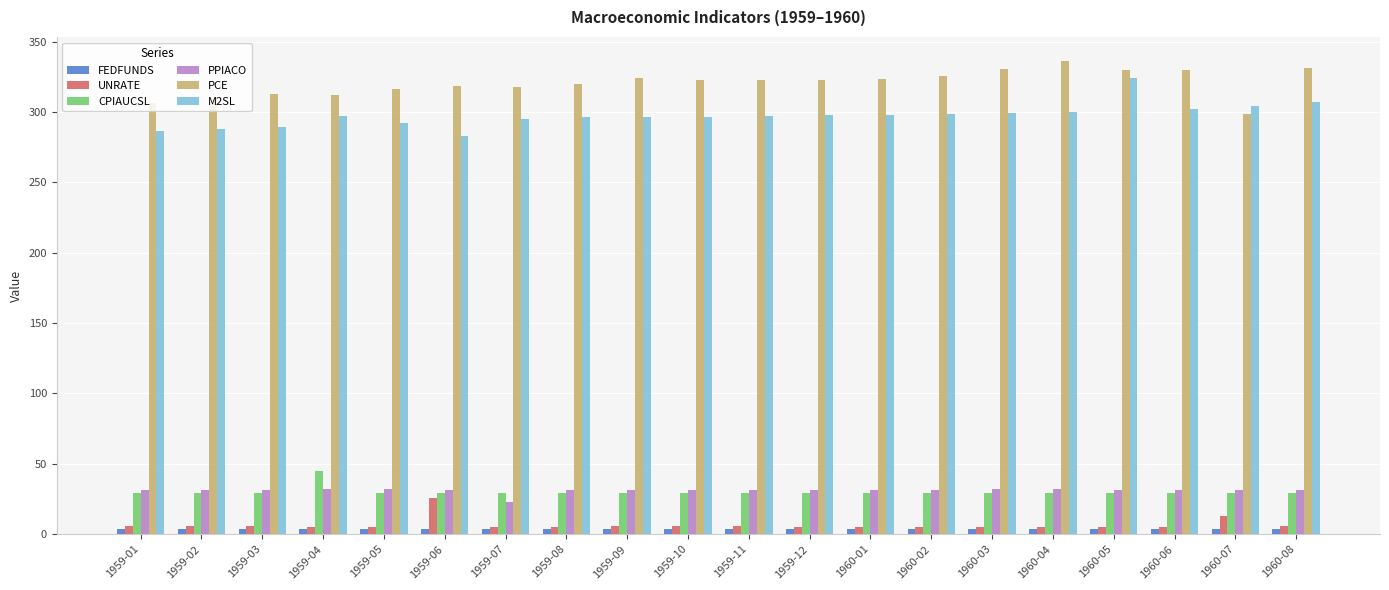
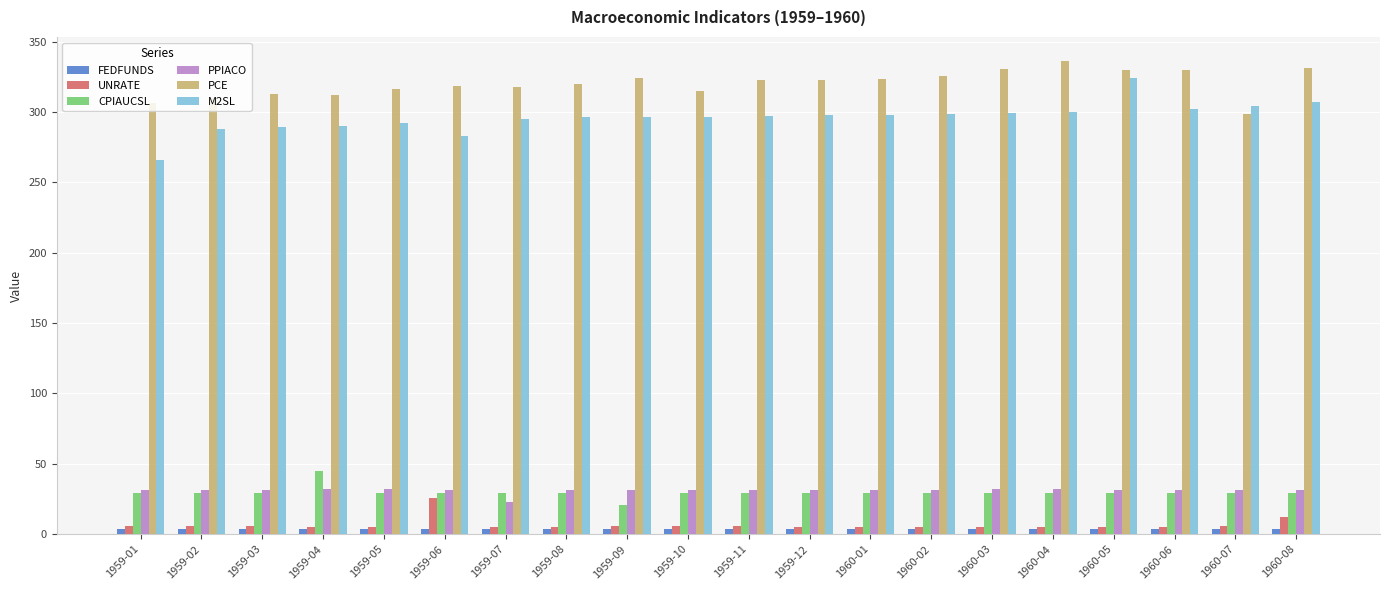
  {
    "FEDFUNDS": {
      "1959-01": 4,
      "1959-02": 4,
      "1959-03": 4,
      "1959-04": 4,
      "1959-05": 4,
      "1959-06": 4,
      "1959-07": 4,
      "1959-08": 4,
      "1959-09": 4,
      "1959-10": 4,
      "1959-11": 4,
      "1959-12": 4,
      "1960-01": 4,
      "1960-02": 4,
      "1960-03": 4,
      "1960-04": 4,
      "1960-05": 4,
      "1960-06": 4,
      "1960-07": 4,
      "1960-08": 4
    },
    "UNRATE": {
      "1959-01": 6,
      "1959-02": 6,
      "1959-03": 6,
      "1959-04": 5,
      "1959-05": 5,
      "1959-06": 26,
      "1959-07": 5,
      "1959-08": 5,
      "1959-09": 6,
      "1959-10": 6,
      "1959-11": 6,
      "1959-12": 5,
      "1960-01": 5,
      "1960-02": 5,
      "1960-03": 5,
      "1960-04": 5,
      "1960-05": 5,
      "1960-06": 5,
-     "1960-07": 13,
-     "1960-08": 6
+     "1960-07": 6,
+     "1960-08": 12
    },
    "CPIAUCSL": {
      "1959-01": 29,
      "1959-02": 29,
      "1959-03": 29,
      "1959-04": 45,
      "1959-05": 29,
      "1959-06": 29,
      "1959-07": 29,
      "1959-08": 29,
-     "1959-09": 29,
+     "1959-09": 21,
      "1959-10": 29,
      "1959-11": 29,
      "1959-12": 29,
      "1960-01": 29,
      "1960-02": 29,
      "1960-03": 29,
      "1960-04": 30,
      "1960-05": 30,
      "1960-06": 30,
      "1960-07": 30,
      "1960-08": 30
    },
    "PPIACO": {
      "1959-01": 32,
      "1959-02": 32,
      "1959-03": 32,
      "1959-04": 32,
      "1959-05": 32,
      "1959-06": 32,
      "1959-07": 23,
      "1959-08": 32,
      "1959-09": 32,
      "1959-10": 32,
      "1959-11": 32,
      "1959-12": 32,
      "1960-01": 32,
      "1960-02": 32,
      "1960-03": 32,
      "1960-04": 32,
      "1960-05": 32,
      "1960-06": 32,
      "1960-07": 32,
      "1960-08": 32
    },
    "PCE": {
      "1959-03": 313,
      "1959-04": 312,
      "1959-05": 316,
      "1959-06": 318,
      "1959-07": 318,
      "1959-08": 320,
      "1959-09": 324,
-     "1959-10": 323,
+     "1959-10": 315,
      "1959-11": 323,
      "1959-12": 323,
      "1960-01": 324,
      "1960-02": 325,
      "1960-03": 330,
      "1960-04": 337,
      "1960-05": 330,
      "1960-06": 330,
      "1960-07": 298,
      "1960-08": 332
    },
    "M2SL": {
-     "1959-01": 287,
+     "1959-01": 266,
      "1959-02": 288,
      "1959-03": 289,
-     "1959-04": 297,
+     "1959-04": 290,
      "1959-05": 292,
      "1959-06": 283,
      "1959-07": 295,
      "1959-08": 296,
      "1959-09": 297,
      "1959-10": 297,
      "1959-11": 297,
      "1959-12": 298,
      "1960-01": 298,
      "1960-02": 298,
      "1960-03": 299,
      "1960-04": 300,
      "1960-05": 324,
      "1960-06": 302,
      "1960-07": 304,
      "1960-08": 307
    }
  }
